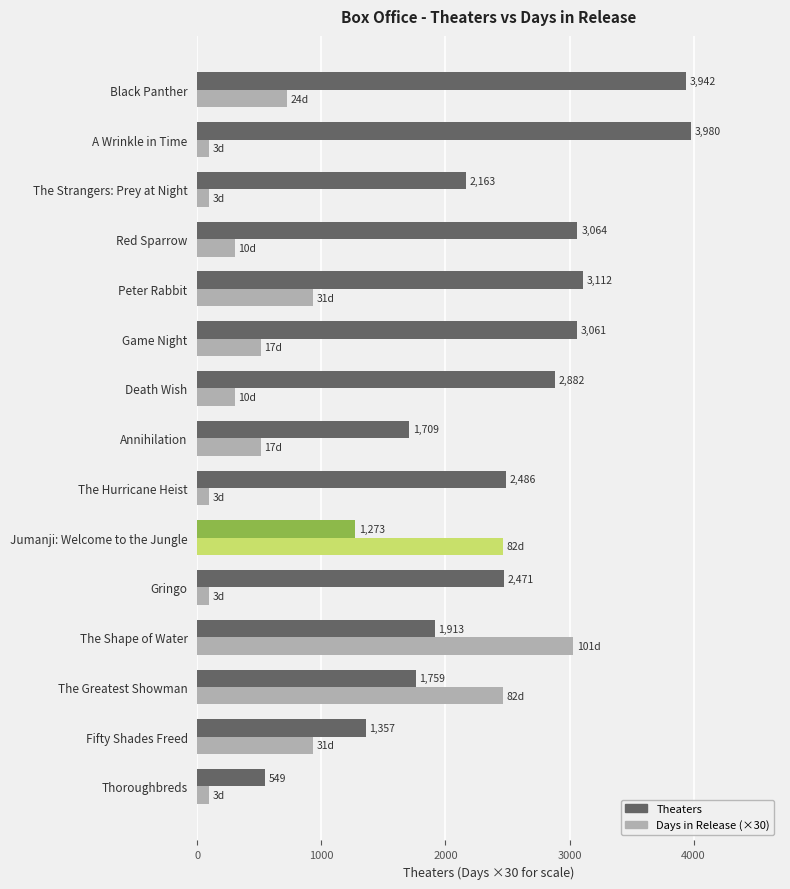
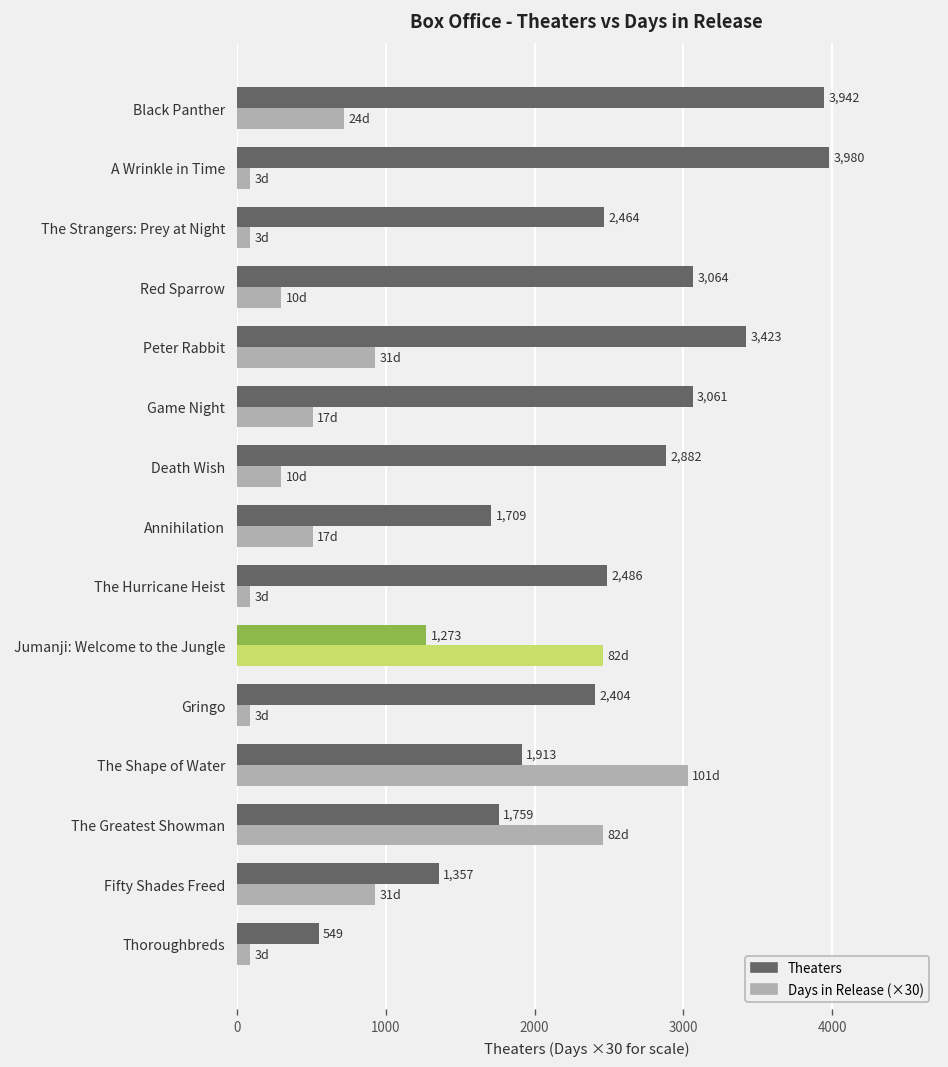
  {
    "Theaters": {
      "Black Panther": "3,942",
      "A Wrinkle in Time": "3,980",
-     "The Strangers: Prey at Night": "2,163",
+     "The Strangers: Prey at Night": "2,464",
      "Red Sparrow": "3,064",
-     "Peter Rabbit": "3,112",
+     "Peter Rabbit": "3,423",
      "Game Night": "3,061",
      "Death Wish": "2,882",
      "Annihilation": "1,709",
      "The Hurricane Heist": "2,486",
      "Jumanji: Welcome to the Jungle": "1,273",
-     "Gringo": "2,471",
+     "Gringo": "2,404",
      "The Shape of Water": "1,913",
      "The Greatest Showman": "1,759",
      "Fifty Shades Freed": "1,357",
      "Thoroughbreds": "549"
    }
  }
